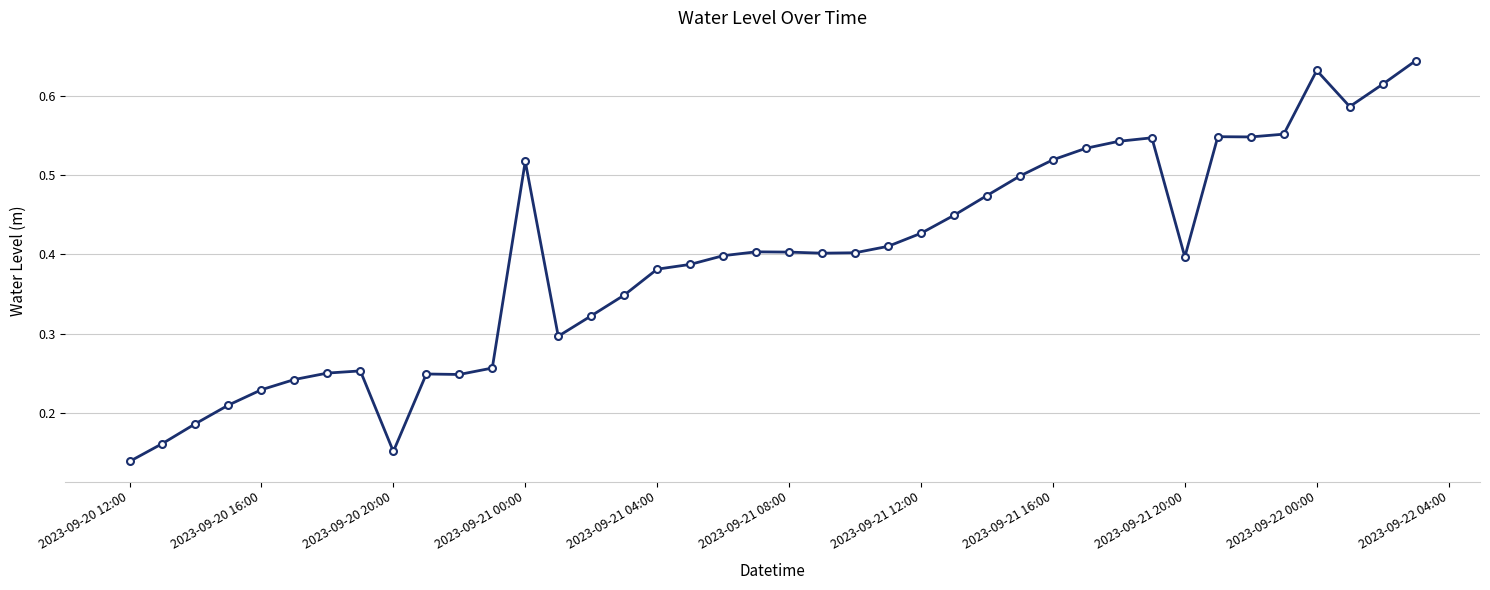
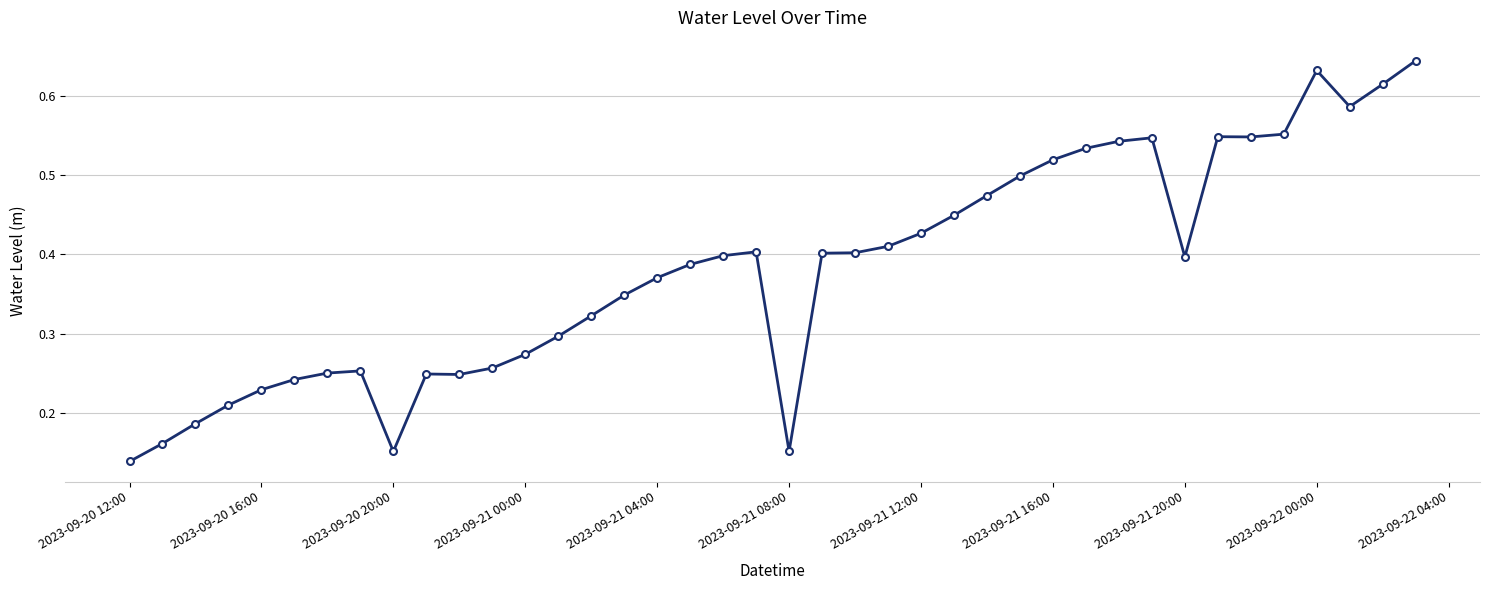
  {
    "2023-09-20 12:00": 0.14,
    "2023-09-20 16:00": 0.23,
    "2023-09-20 20:00": 0.15,
-   "2023-09-21 00:00": 0.52,
-   "2023-09-21 04:00": 0.38,
-   "2023-09-21 08:00": 0.40,
+   "2023-09-21 00:00": 0.27,
+   "2023-09-21 04:00": 0.37,
+   "2023-09-21 08:00": 0.15,
    "2023-09-21 12:00": 0.43,
    "2023-09-21 16:00": 0.52,
    "2023-09-21 20:00": 0.40,
    "2023-09-22 00:00": 0.63
  }
